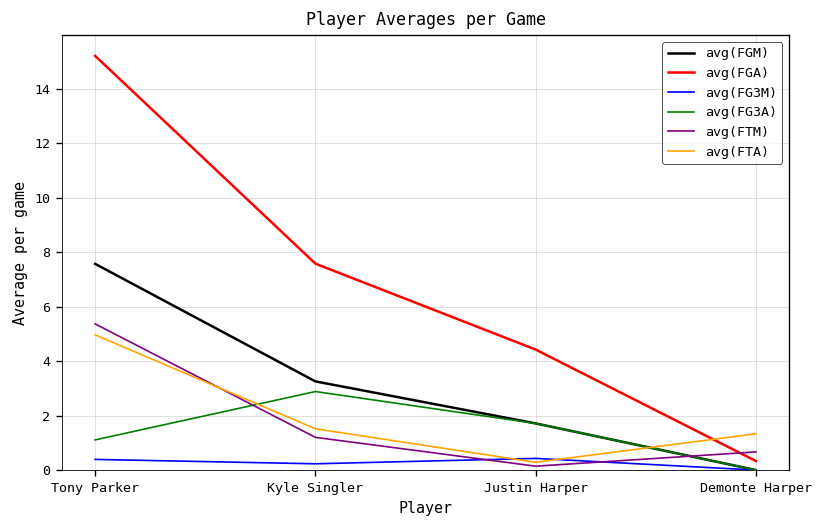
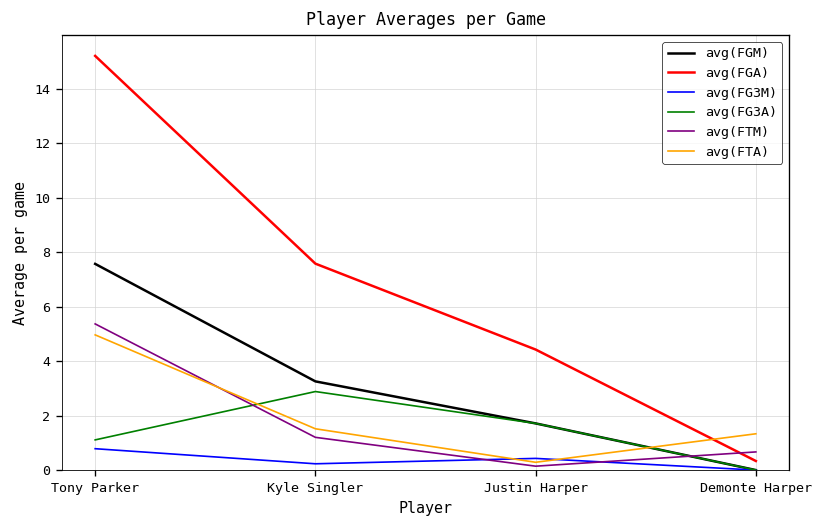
  {
    "avg(FGM)": {
      "Tony Parker": 7.6,
      "Kyle Singler": 3.3
    },
    "avg(FGA)": {
      "Tony Parker": 15.2,
      "Kyle Singler": 7.6,
      "Justin Harper": 4.4,
      "Demonte Harper": 0.3
    },
    "avg(FG3M)": {
-     "Tony Parker": 0.4,
+     "Tony Parker": 0.8,
      "Kyle Singler": 0.2,
      "Justin Harper": 0.4
    },
    "avg(FG3A)": {
      "Tony Parker": 1.1,
      "Kyle Singler": 2.9
    },
    "avg(FTM)": {
      "Tony Parker": 5.4,
      "Kyle Singler": 1.2,
      "Justin Harper": 0.1,
      "Demonte Harper": 0.7
    },
    "avg(FTA)": {
      "Tony Parker": 5.0,
      "Kyle Singler": 1.5,
      "Justin Harper": 0.3,
      "Demonte Harper": 1.3
    }
  }
